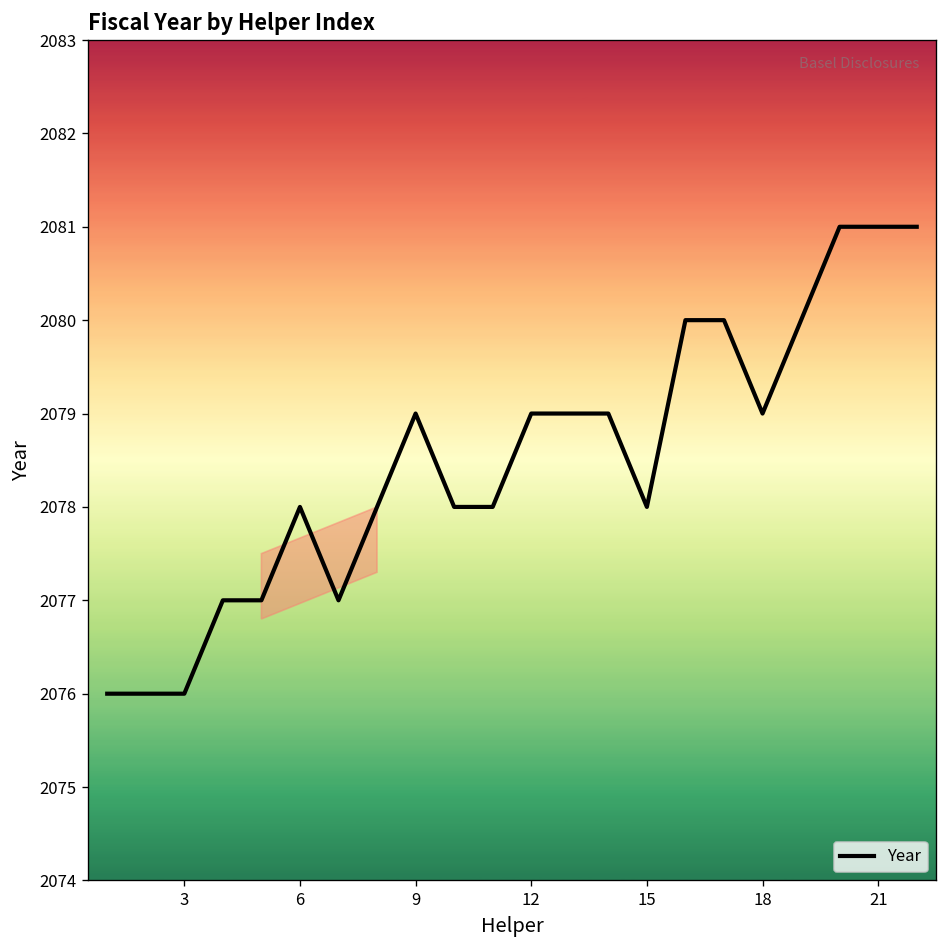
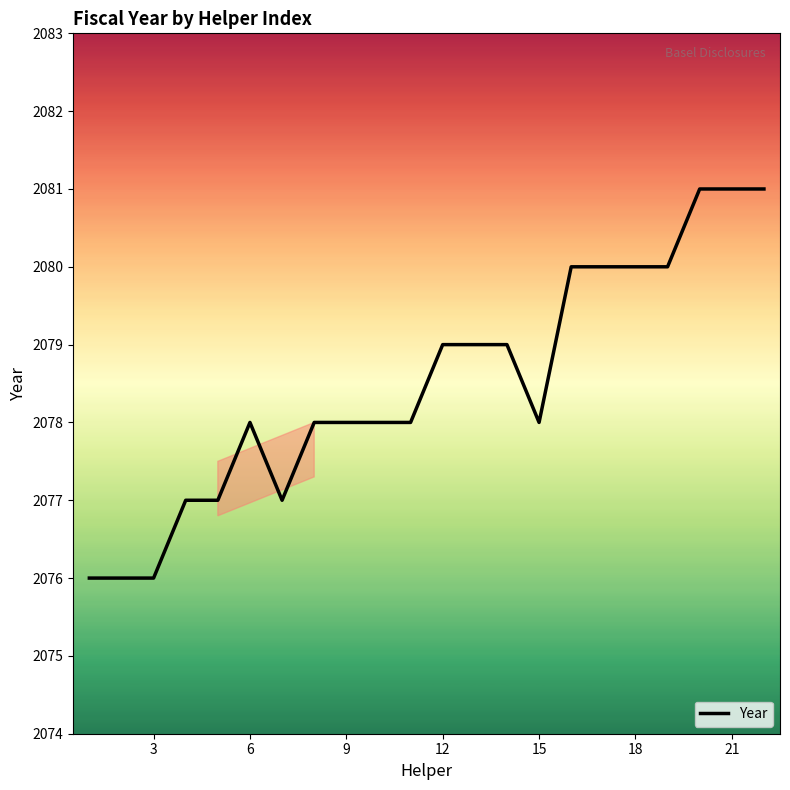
  {
    "3": 2076,
-   "9": 2079,
+   "9": 2078,
    "12": 2079,
    "15": 2078,
-   "18": 2079,
+   "18": 2080,
    "21": 2081
  }
